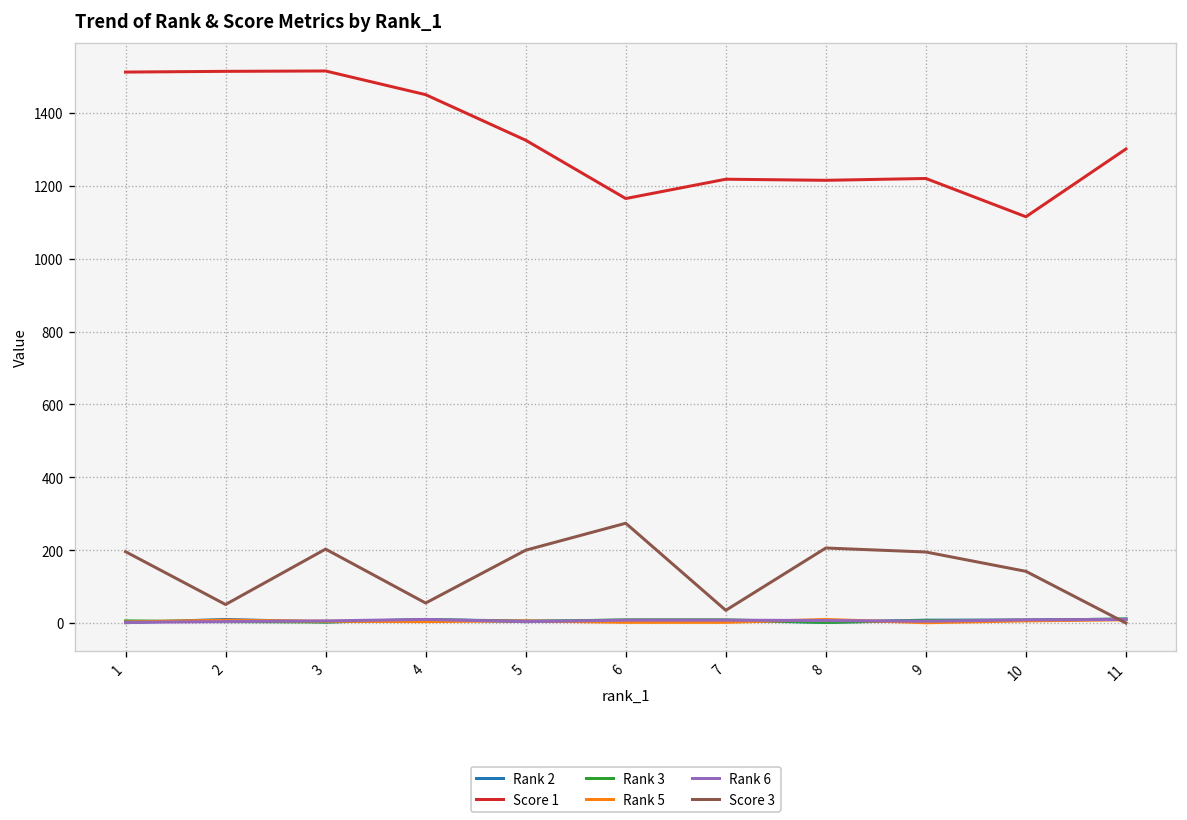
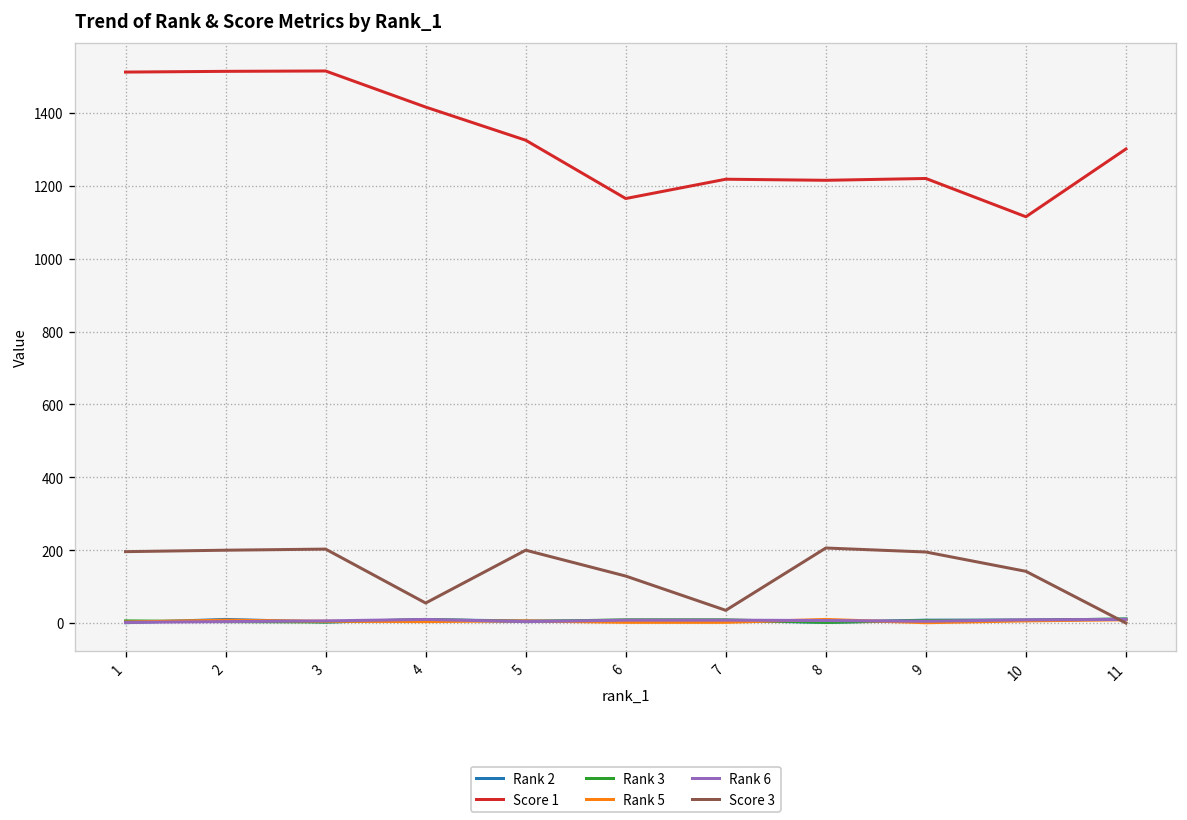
  {
    "Score 1": {
      "1": 1510,
      "2": 1510,
      "3": 1520,
-     "4": 1450,
+     "4": 1420,
      "5": 1330,
      "6": 1170,
      "7": 1220,
      "8": 1220,
      "9": 1220,
      "10": 1120,
      "11": 1300
    },
    "Score 3": {
      "1": 200,
-     "2": 50,
+     "2": 200,
      "3": 200,
      "4": 60,
      "5": 200,
-     "6": 270,
+     "6": 130,
      "7": 40,
      "8": 210,
      "9": 200,
      "10": 140,
      "11": 0
    }
  }
